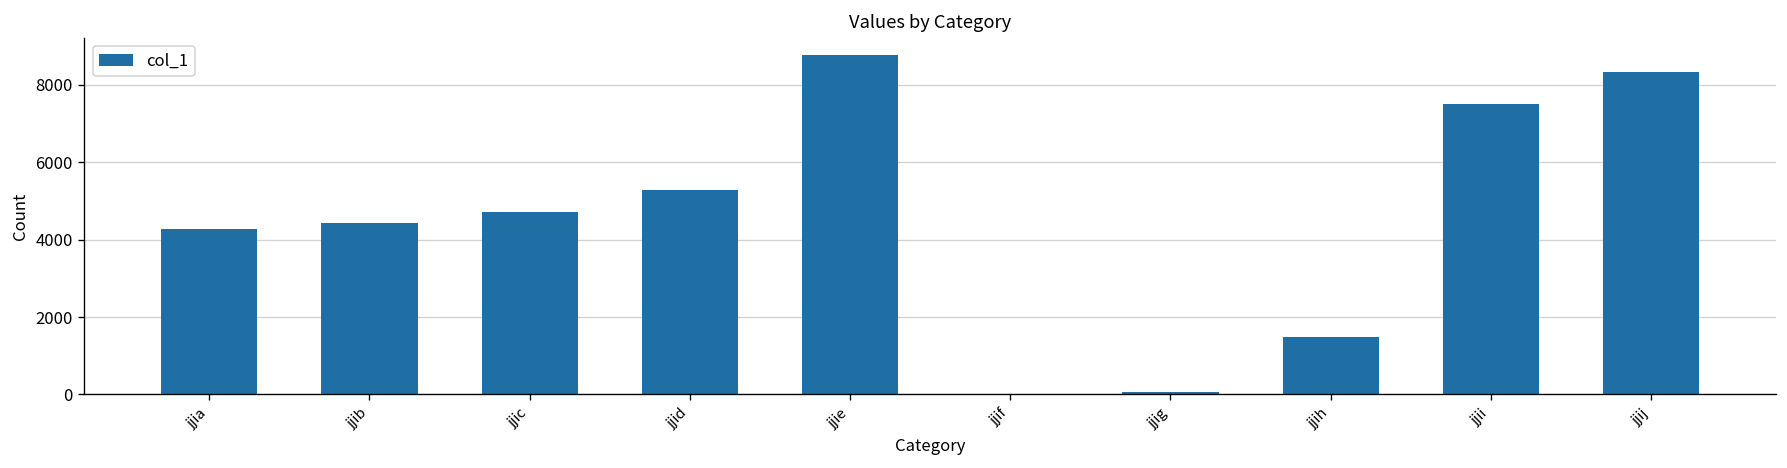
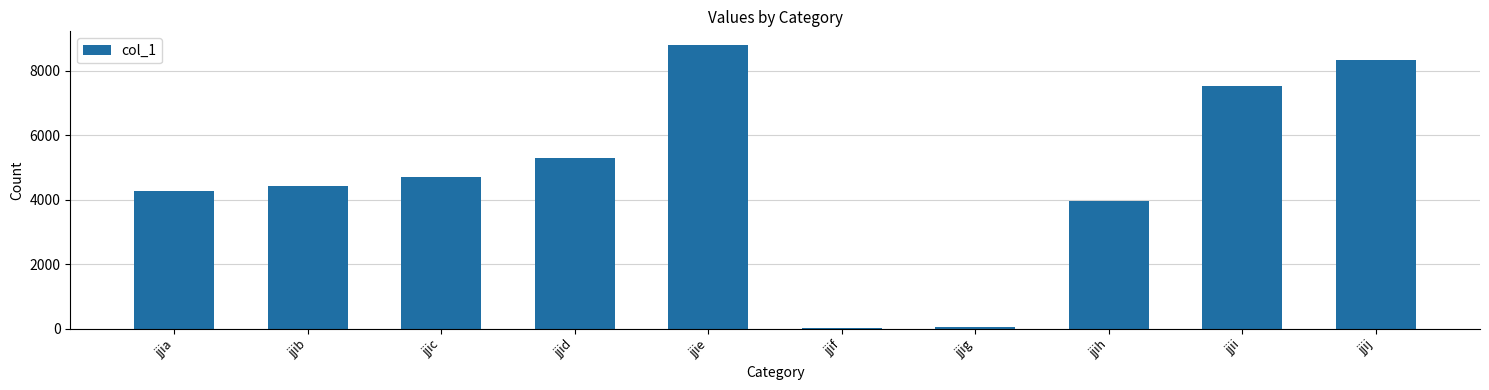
  {
    "jjia": 4300,
    "jjib": 4400,
    "jjic": 4700,
    "jjid": 5300,
    "jjie": 8800,
-   "jjih": 1500,
+   "jjih": 4000,
    "jjii": 7500,
    "jjij": 8300
  }
